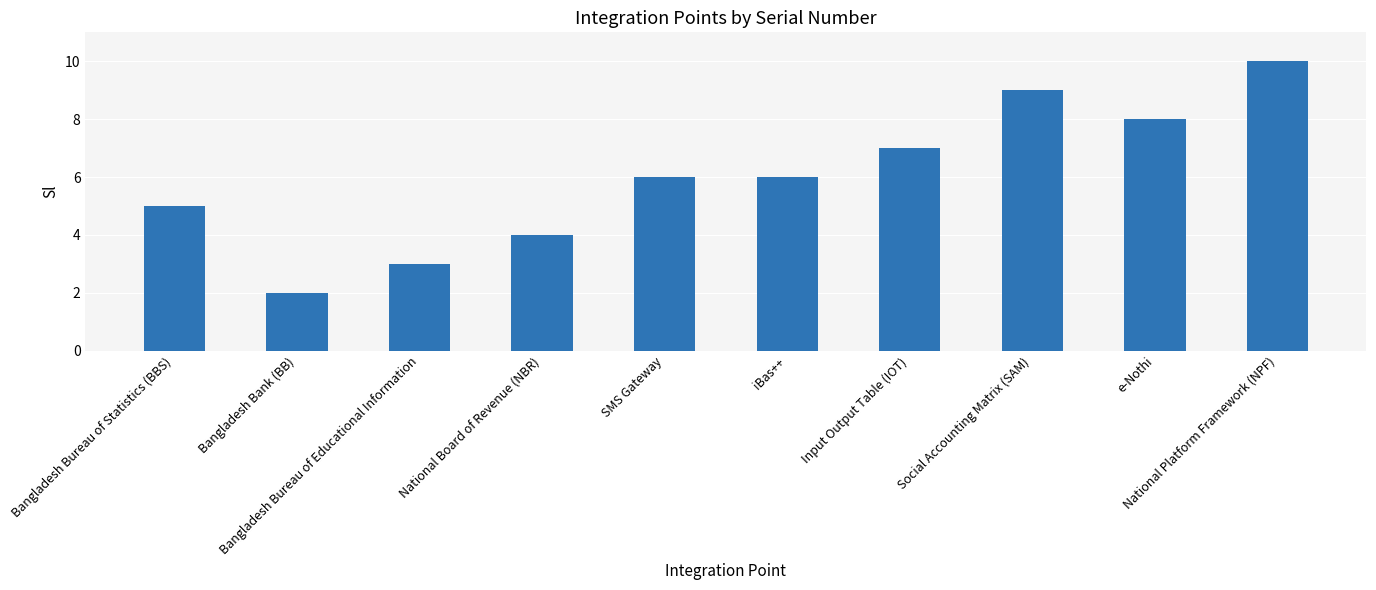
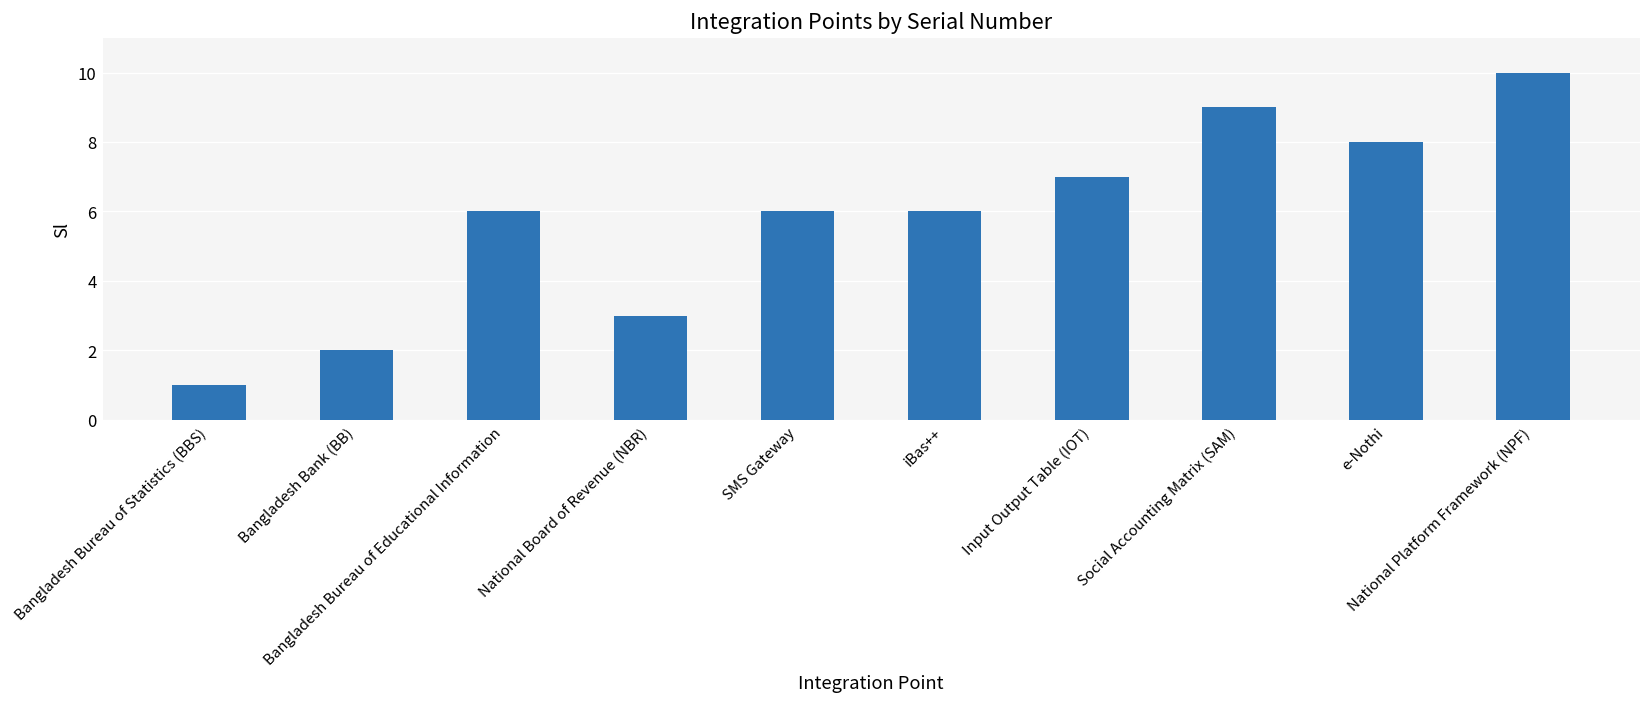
  {
-   "Bangladesh Bureau of Statistics (BBS)": 5,
+   "Bangladesh Bureau of Statistics (BBS)": 1,
    "Bangladesh Bank (BB)": 2,
-   "Bangladesh Bureau of Educational Information": 3,
-   "National Board of Revenue (NBR)": 4,
+   "Bangladesh Bureau of Educational Information": 6,
+   "National Board of Revenue (NBR)": 3,
    "SMS Gateway": 6,
    "iBas++": 6,
    "Input Output Table (IOT)": 7,
    "Social Accounting Matrix (SAM)": 9,
    "e-Nothi": 8,
    "National Platform Framework (NPF)": 10
  }
